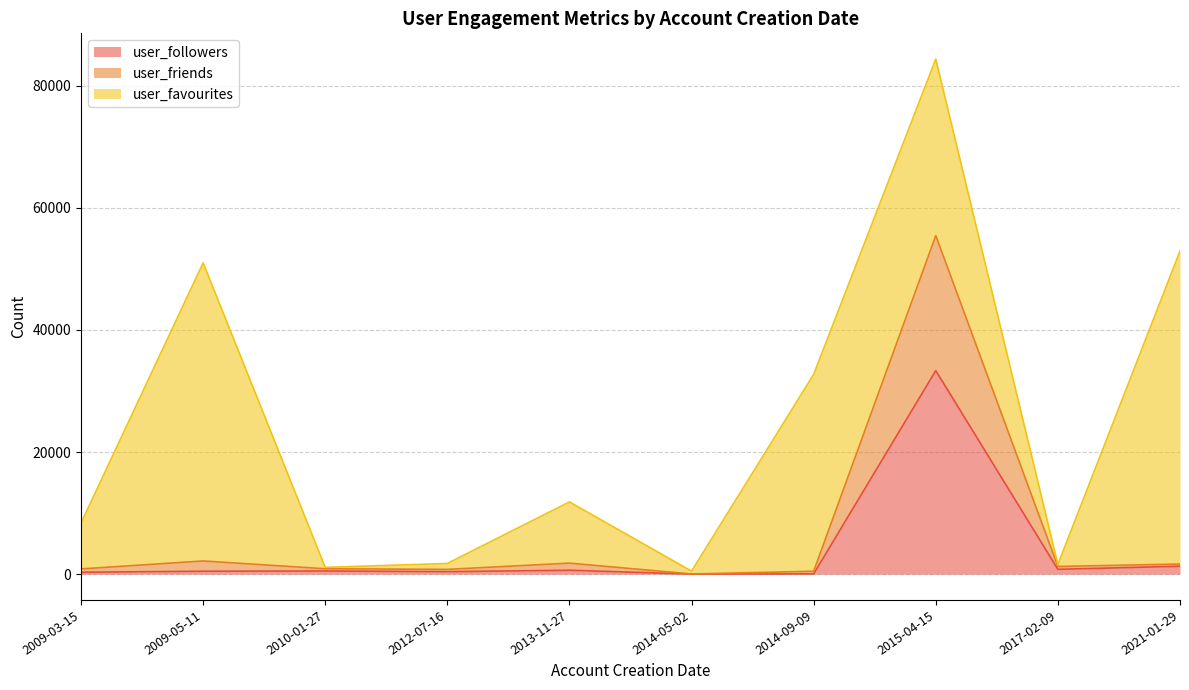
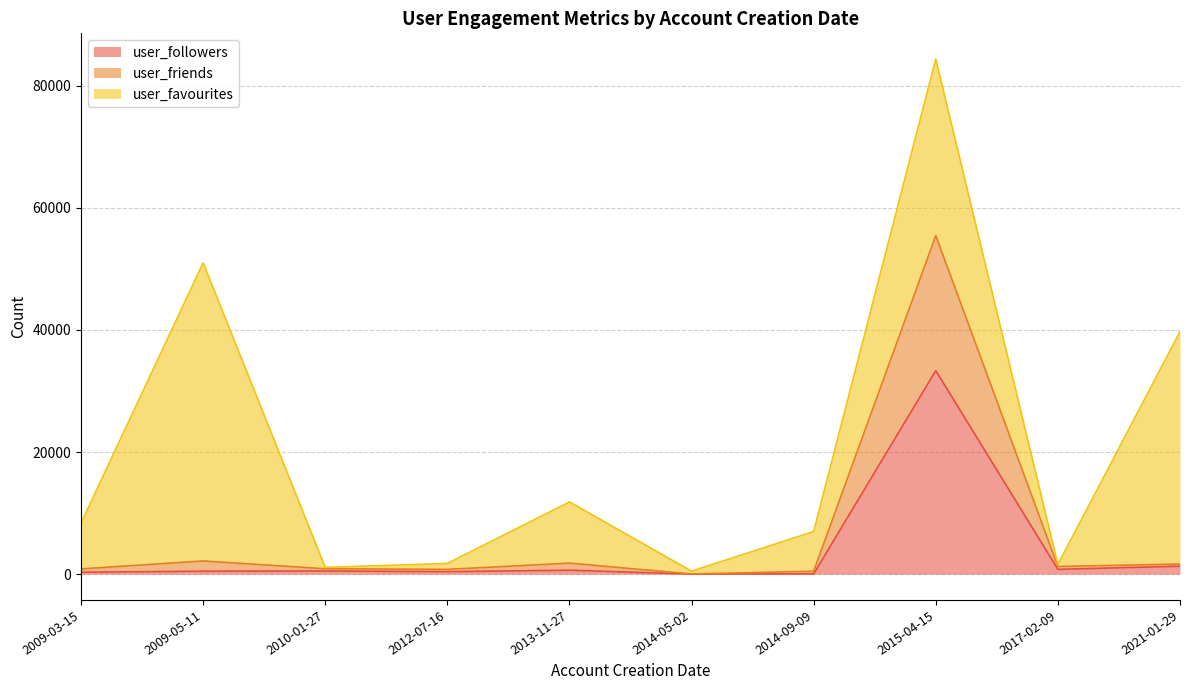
  {
    "user_favourites": {
      "2009-03-15": 8000,
      "2009-05-11": 49000,
      "2012-07-16": 1000,
      "2013-11-27": 10000,
      "2014-05-02": 0,
-     "2014-09-09": 32000,
+     "2014-09-09": 7000,
      "2015-04-15": 29000,
-     "2021-01-29": 51000
+     "2021-01-29": 38000
    }
  }
